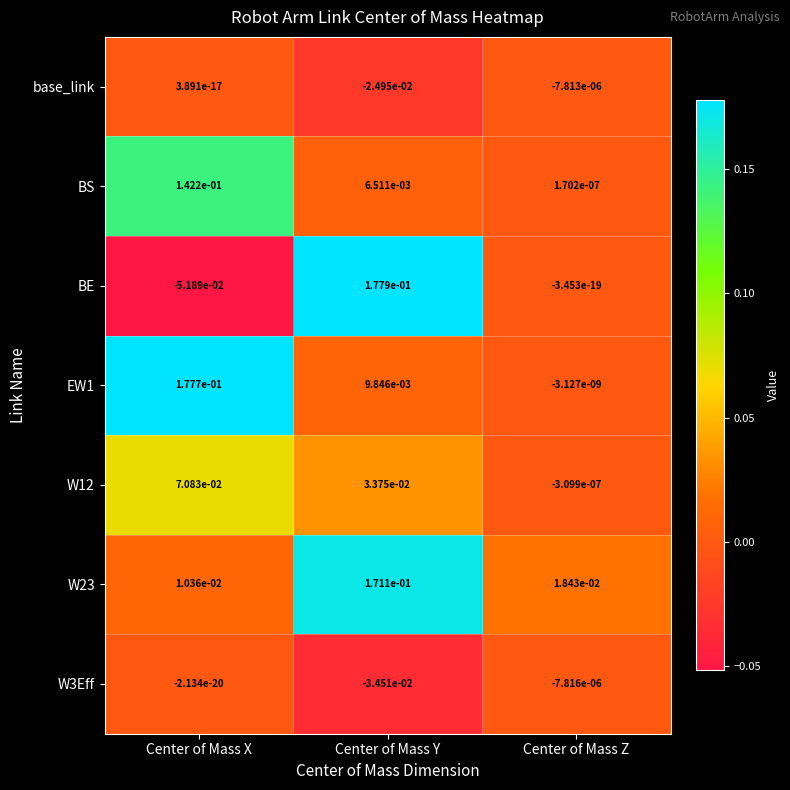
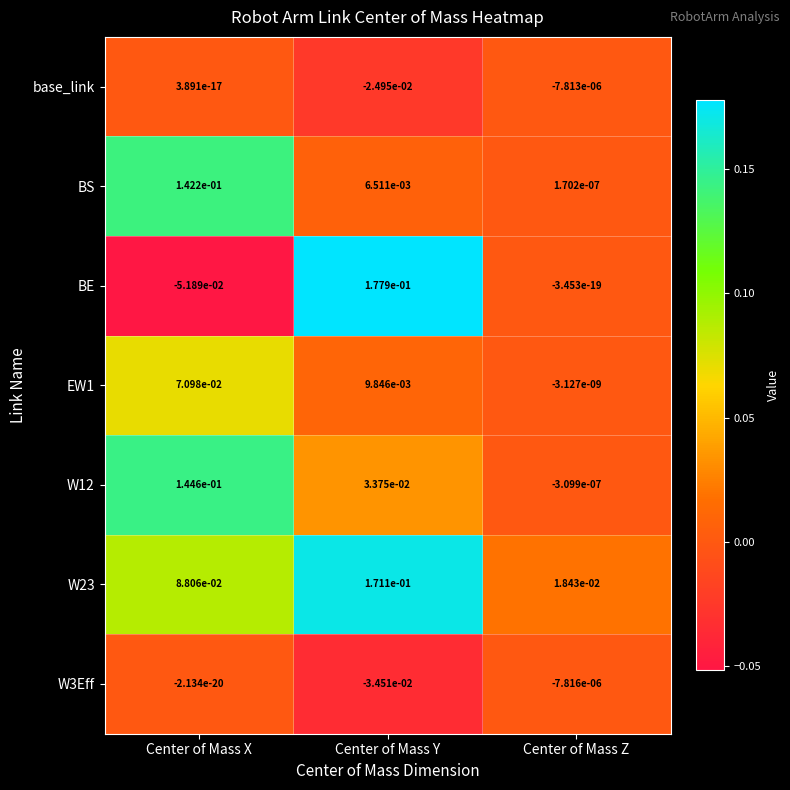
  {
    "base_link": {
      "Center of Mass X": "3.891e-17",
      "Center of Mass Y": "-2.495e-02",
      "Center of Mass Z": "-7.813e-06"
    },
    "BS": {
      "Center of Mass X": "1.422e-01",
      "Center of Mass Y": "6.511e-03",
      "Center of Mass Z": "1.702e-07"
    },
    "BE": {
      "Center of Mass X": "-5.189e-02",
      "Center of Mass Y": "1.779e-01",
      "Center of Mass Z": "-3.453e-19"
    },
    "EW1": {
-     "Center of Mass X": "1.777e-01",
+     "Center of Mass X": "7.098e-02",
      "Center of Mass Y": "9.846e-03",
      "Center of Mass Z": "-3.127e-09"
    },
    "W12": {
-     "Center of Mass X": "7.083e-02",
+     "Center of Mass X": "1.446e-01",
      "Center of Mass Y": "3.375e-02",
      "Center of Mass Z": "-3.099e-07"
    },
    "W23": {
-     "Center of Mass X": "1.036e-02",
+     "Center of Mass X": "8.806e-02",
      "Center of Mass Y": "1.711e-01",
      "Center of Mass Z": "1.843e-02"
    },
    "W3Eff": {
      "Center of Mass X": "-2.134e-20",
      "Center of Mass Y": "-3.451e-02",
      "Center of Mass Z": "-7.816e-06"
    }
  }
